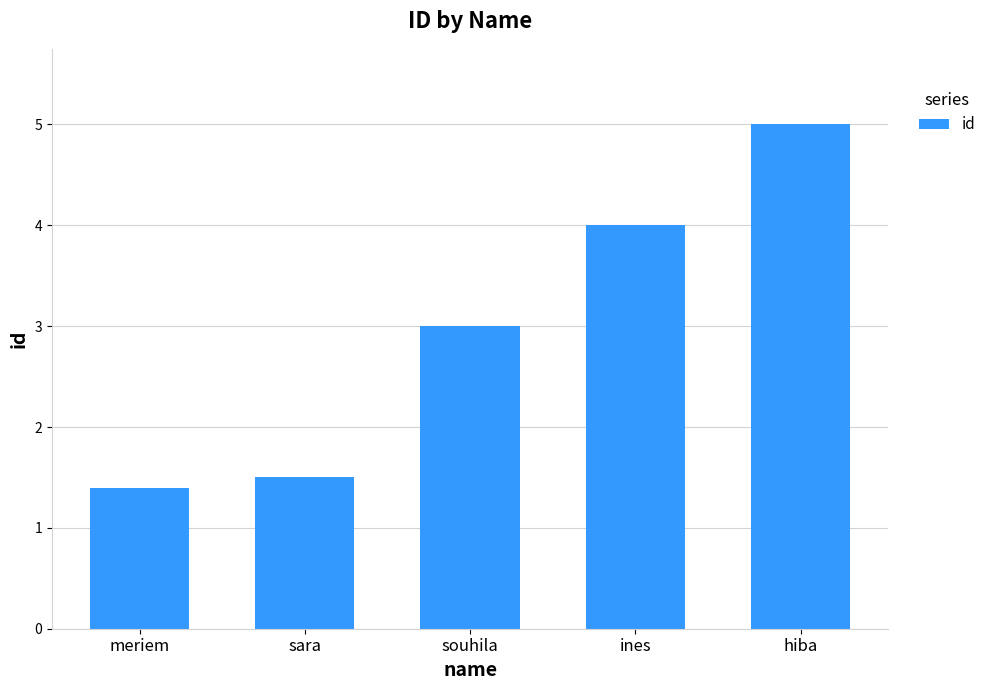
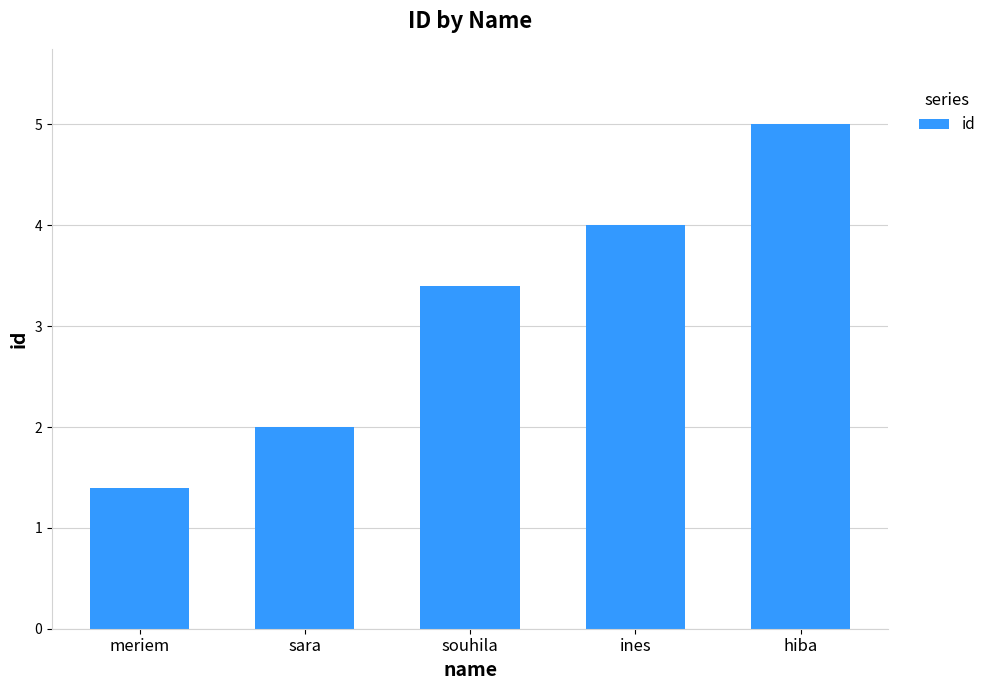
  {
    "meriem": 1.4,
-   "sara": 1.5,
-   "souhila": 3.0,
+   "sara": 2.0,
+   "souhila": 3.4,
    "ines": 4.0,
    "hiba": 5.0
  }
